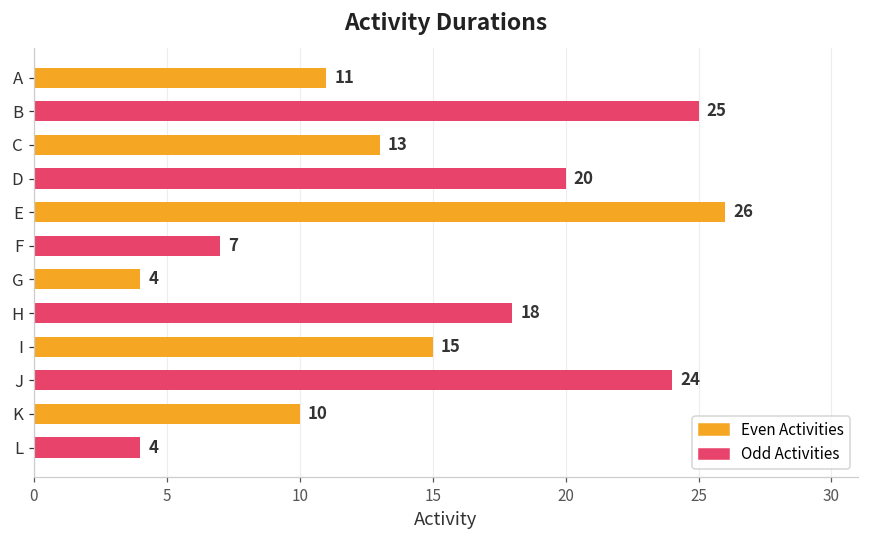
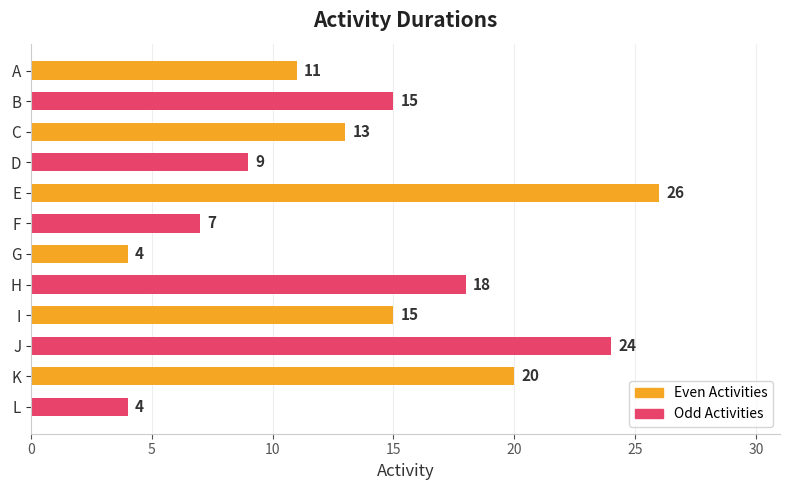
  {
    "A": 11,
-   "B": 25,
+   "B": 15,
    "C": 13,
-   "D": 20,
+   "D": 9,
    "E": 26,
    "F": 7,
    "G": 4,
    "H": 18,
    "I": 15,
    "J": 24,
-   "K": 10,
+   "K": 20,
    "L": 4
  }
